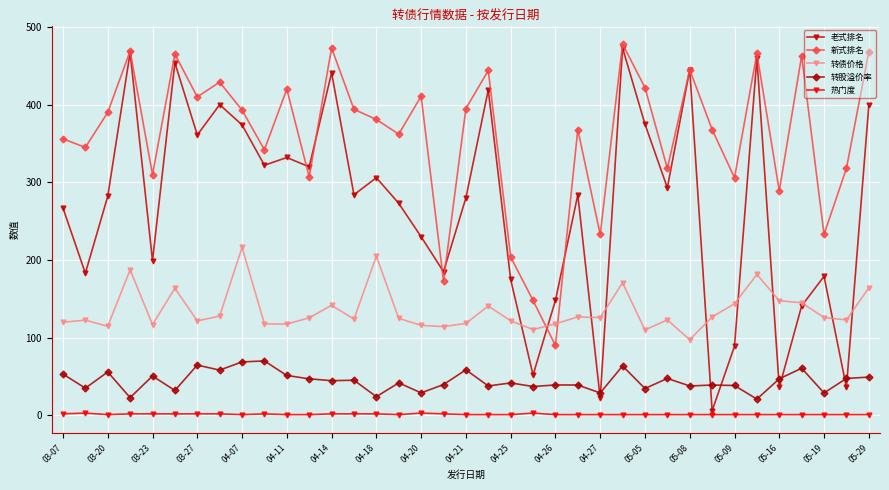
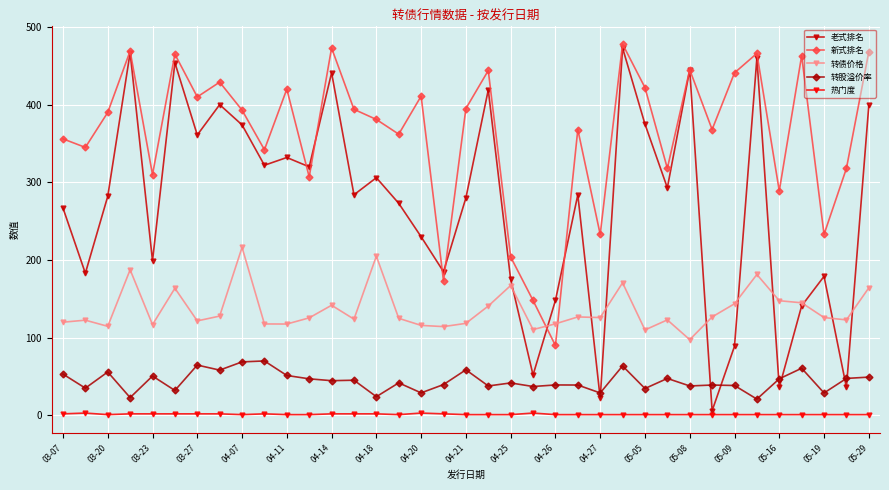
  {
    "新式排名": {
      "03-07": 360,
      "03-20": 390,
      "03-23": 310,
      "03-27": 410,
      "04-07": 390,
      "04-11": 420,
      "04-14": 470,
      "04-18": 380,
      "04-20": 410,
      "04-21": 400,
      "04-25": 200,
      "04-26": 90,
      "04-27": 230,
      "05-05": 420,
-     "05-09": 310,
+     "05-09": 440,
      "05-16": 290,
      "05-19": 230
    },
    "转债价格": {
      "03-07": 120,
      "03-20": 110,
      "03-23": 120,
      "03-27": 120,
      "04-07": 220,
      "04-11": 120,
      "04-14": 140,
      "04-18": 210,
      "04-20": 120,
      "04-21": 120,
-     "04-25": 120,
+     "04-25": 170,
      "04-26": 120,
      "04-27": 130,
      "05-05": 110,
      "05-08": 100,
      "05-09": 140,
      "05-16": 150,
      "05-19": 130,
      "05-29": 160
    }
  }
